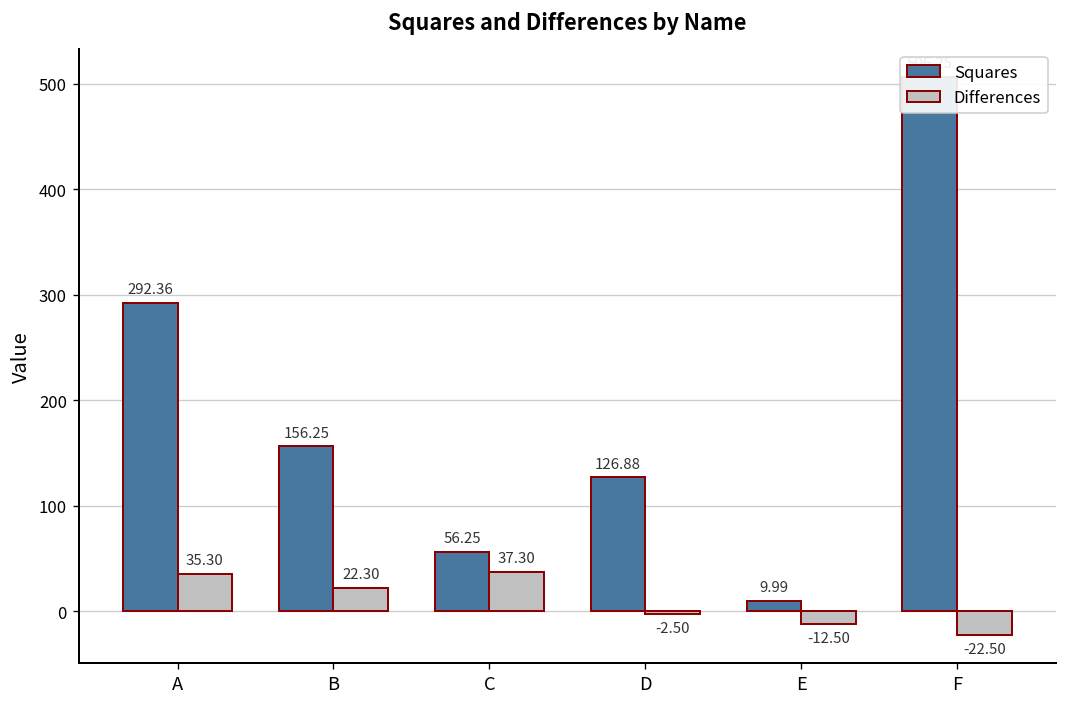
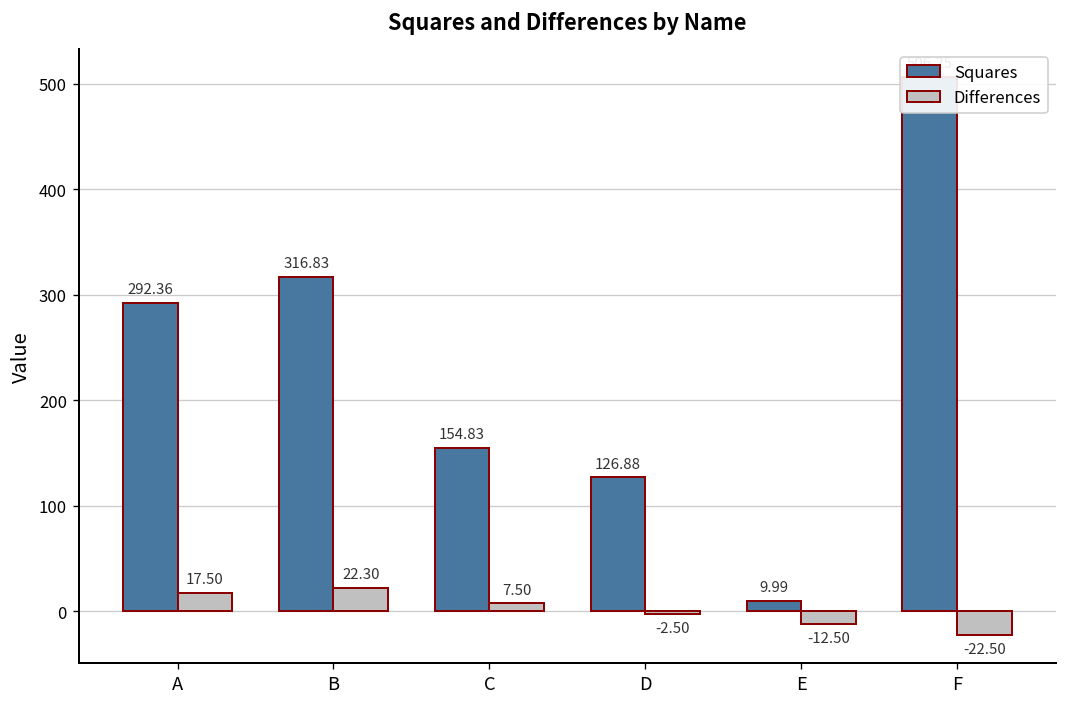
  {
    "Squares": {
      "A": 292.36,
-     "B": 156.25,
-     "C": 56.25,
+     "B": 316.83,
+     "C": 154.83,
      "D": 126.88,
      "E": 9.99
    },
    "Differences": {
-     "A": 35.30,
+     "A": 17.50,
      "B": 22.30,
-     "C": 37.30,
+     "C": 7.50,
      "D": -2.50,
      "E": -12.50,
      "F": -22.50
    }
  }
